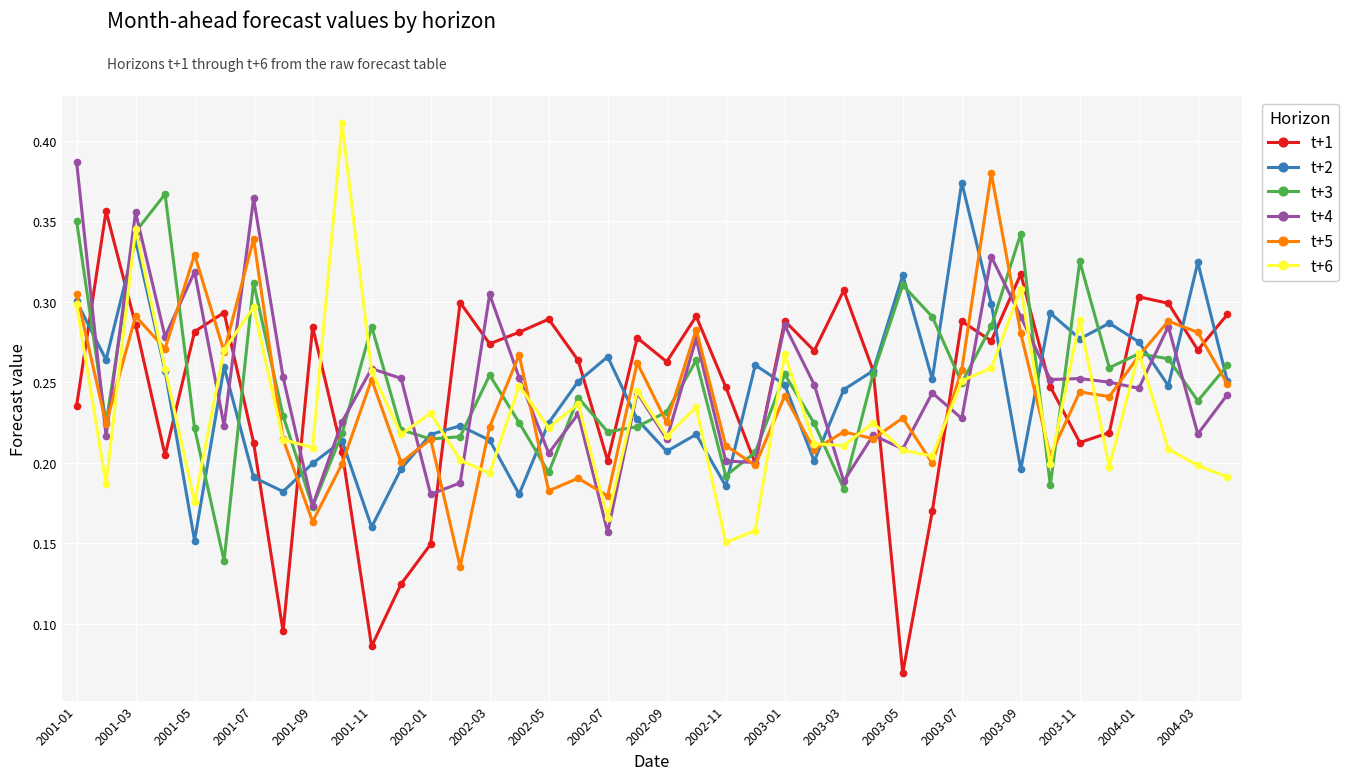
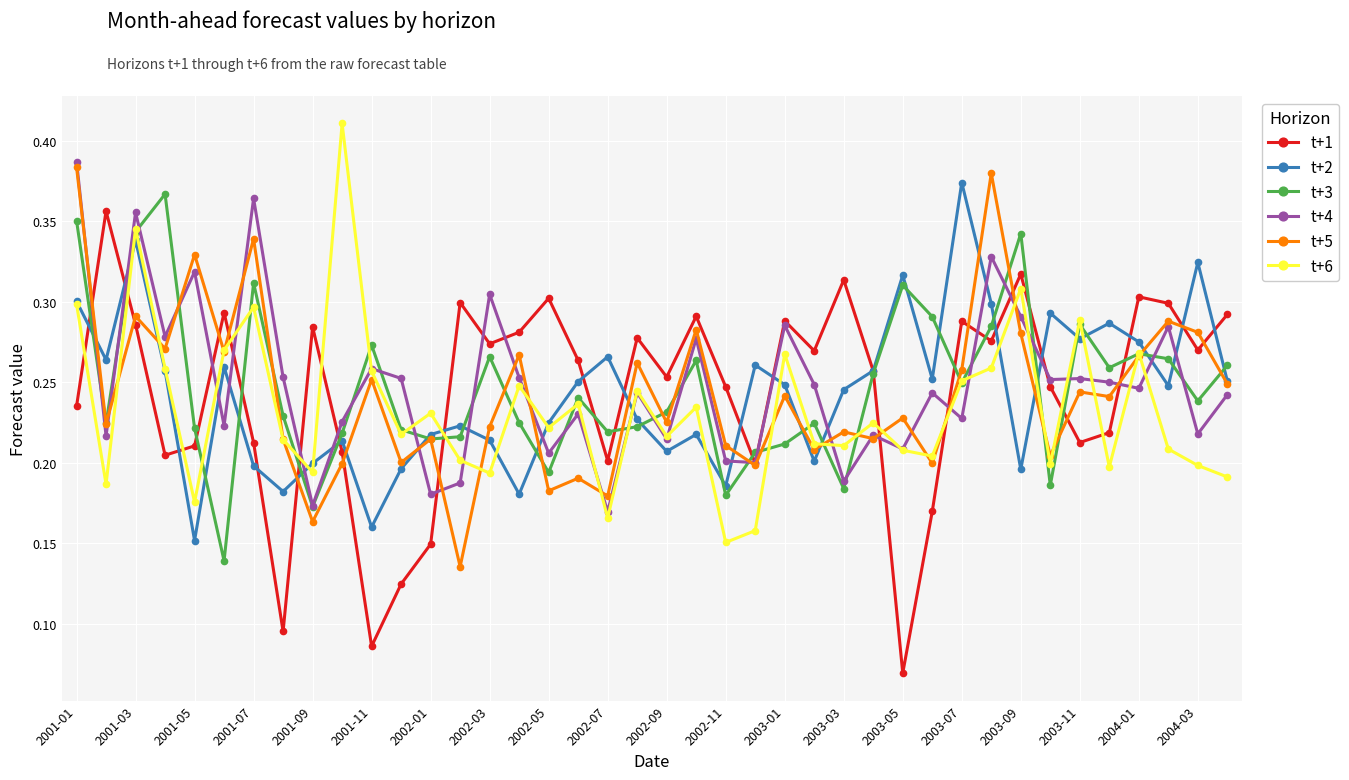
  {
    "t+1": {
      "2001-01": 0.235,
      "2001-03": 0.286,
-     "2001-05": 0.281,
+     "2001-05": 0.210,
      "2001-07": 0.213,
      "2001-09": 0.284,
      "2001-11": 0.086,
      "2002-01": 0.149,
      "2002-03": 0.274,
-     "2002-05": 0.289,
+     "2002-05": 0.302,
      "2002-07": 0.201,
-     "2002-09": 0.263,
+     "2002-09": 0.253,
      "2002-11": 0.247,
      "2003-01": 0.288,
-     "2003-03": 0.307,
+     "2003-03": 0.314,
      "2003-05": 0.069,
      "2003-07": 0.288,
      "2003-09": 0.317,
      "2003-11": 0.213,
      "2004-01": 0.303,
      "2004-03": 0.270
    },
    "t+2": {
      "2001-01": 0.300,
      "2001-03": 0.338,
      "2001-05": 0.152,
-     "2001-07": 0.191,
+     "2001-07": 0.198,
      "2001-09": 0.200,
      "2001-11": 0.160,
      "2002-01": 0.218,
      "2002-03": 0.214,
      "2002-05": 0.225,
      "2002-07": 0.266,
      "2002-09": 0.207,
      "2002-11": 0.186,
      "2003-01": 0.248,
      "2003-03": 0.245,
      "2003-05": 0.317,
      "2003-07": 0.374,
      "2003-09": 0.196,
      "2003-11": 0.277,
      "2004-01": 0.275,
      "2004-03": 0.324
    },
    "t+3": {
      "2001-01": 0.350,
      "2001-03": 0.344,
      "2001-05": 0.221,
      "2001-07": 0.312,
-     "2001-11": 0.285,
-     "2002-03": 0.254,
+     "2001-11": 0.273,
+     "2002-03": 0.266,
      "2002-05": 0.194,
      "2002-07": 0.219,
      "2002-09": 0.232,
-     "2002-11": 0.192,
-     "2003-01": 0.255,
+     "2002-11": 0.180,
+     "2003-01": 0.212,
      "2003-03": 0.184,
      "2003-05": 0.310,
      "2003-09": 0.342,
-     "2003-11": 0.325,
+     "2003-11": 0.286,
      "2004-03": 0.238
    },
    "t+4": {
      "2001-01": 0.387,
      "2001-03": 0.356,
      "2001-05": 0.319,
      "2001-07": 0.364,
      "2001-11": 0.258,
      "2002-01": 0.180,
      "2002-03": 0.305,
      "2002-05": 0.206,
-     "2002-07": 0.157,
+     "2002-07": 0.170,
      "2002-09": 0.215,
      "2002-11": 0.201,
      "2003-01": 0.285,
      "2003-03": 0.189,
      "2003-07": 0.227,
      "2003-09": 0.291,
      "2003-11": 0.252,
      "2004-01": 0.246,
      "2004-03": 0.218
    },
    "t+5": {
-     "2001-01": 0.305,
+     "2001-01": 0.384,
      "2001-03": 0.291,
      "2001-05": 0.329,
      "2001-07": 0.339,
      "2001-09": 0.163,
      "2001-11": 0.252,
      "2002-03": 0.222,
      "2002-05": 0.183,
      "2002-07": 0.179,
      "2002-09": 0.225,
      "2002-11": 0.211,
      "2003-01": 0.242,
      "2003-03": 0.219,
      "2003-05": 0.228,
      "2003-07": 0.258,
      "2003-09": 0.280,
      "2003-11": 0.244,
      "2004-03": 0.281
    },
    "t+6": {
      "2001-01": 0.299,
      "2001-03": 0.346,
      "2001-05": 0.176,
      "2001-07": 0.297,
-     "2001-09": 0.209,
+     "2001-09": 0.194,
      "2001-11": 0.257,
      "2002-01": 0.231,
      "2002-03": 0.194,
      "2002-05": 0.222,
      "2002-07": 0.166,
      "2002-09": 0.216,
      "2002-11": 0.150,
      "2003-01": 0.268,
      "2003-03": 0.211,
      "2003-09": 0.308,
      "2003-11": 0.289,
      "2004-03": 0.198
    }
  }
